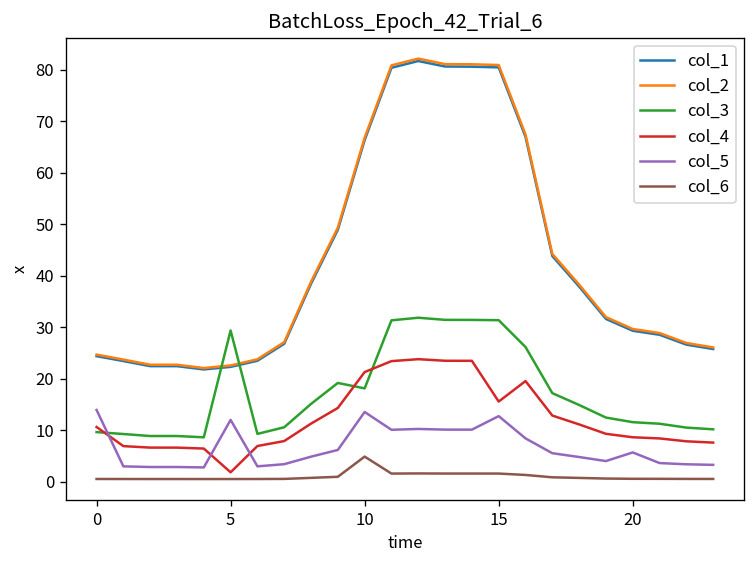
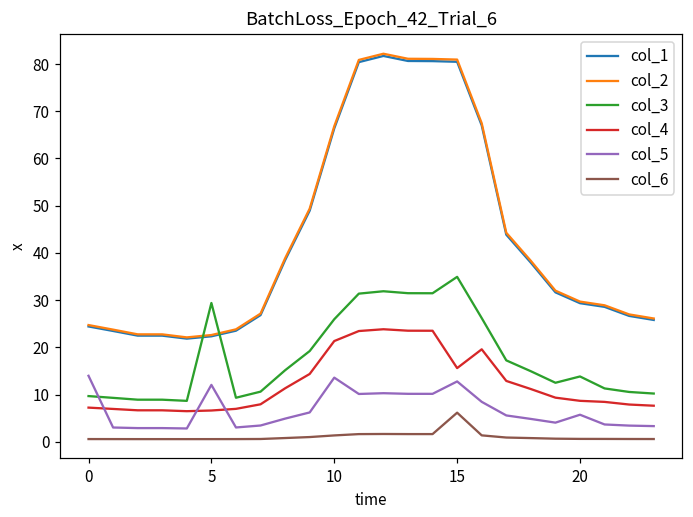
  {
    "col_3": {
      "0": 10,
      "5": 29,
-     "10": 18,
-     "15": 31,
-     "20": 12
+     "10": 26,
+     "15": 35,
+     "20": 14
    },
    "col_4": {
-     "0": 11,
-     "5": 2,
+     "0": 7,
+     "5": 7,
      "10": 21,
      "15": 16,
      "20": 9
    },
    "col_5": {
      "0": 14,
      "5": 12,
      "10": 14,
      "15": 13,
      "20": 6
    },
    "col_6": {
      "0": 1,
      "5": 1,
-     "10": 5,
-     "15": 2,
+     "10": 1,
+     "15": 6,
      "20": 1
    }
  }
